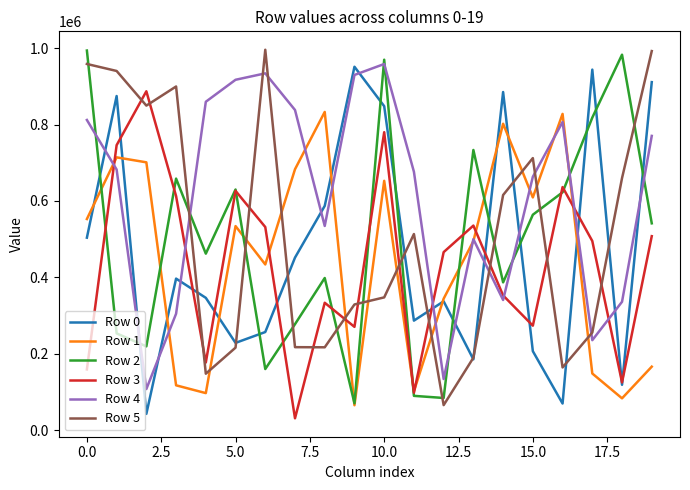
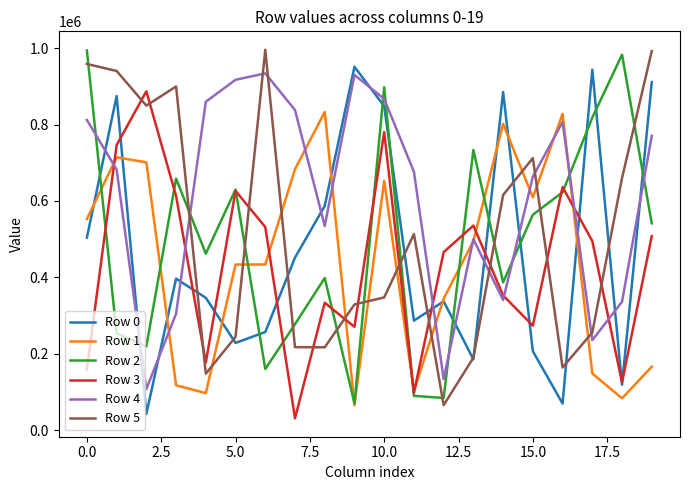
  {
    "Row 0": {
      "0.0": 500000,
      "5.0": 230000,
      "10.0": 850000,
      "15.0": 210000
    },
    "Row 1": {
      "0.0": 550000,
-     "5.0": 530000,
+     "5.0": 430000,
      "10.0": 650000,
      "15.0": 610000
    },
    "Row 2": {
      "0.0": 990000,
-     "10.0": 970000,
+     "10.0": 900000,
      "15.0": 560000
    },
    "Row 3": {
      "10.0": 780000,
      "15.0": 270000
    },
    "Row 4": {
      "0.0": 810000,
      "5.0": 920000,
-     "10.0": 960000,
+     "10.0": 870000,
      "15.0": 660000
    },
    "Row 5": {
      "0.0": 960000,
-     "5.0": 220000,
+     "5.0": 240000,
      "10.0": 350000,
      "15.0": 710000
    }
  }
